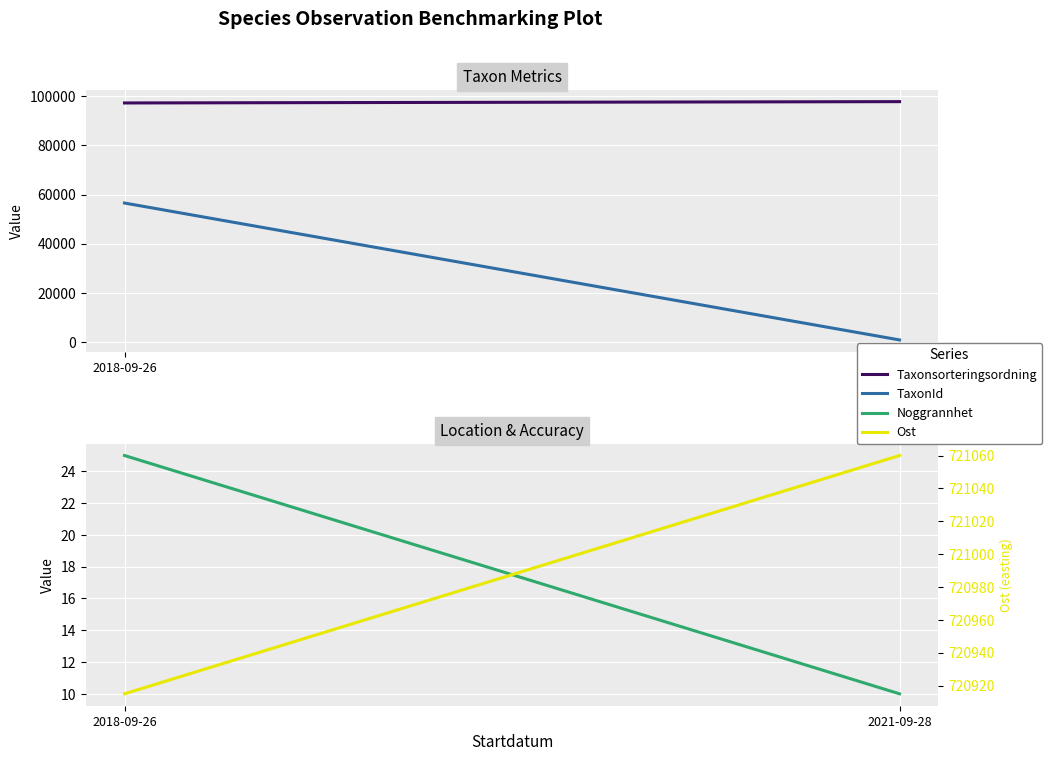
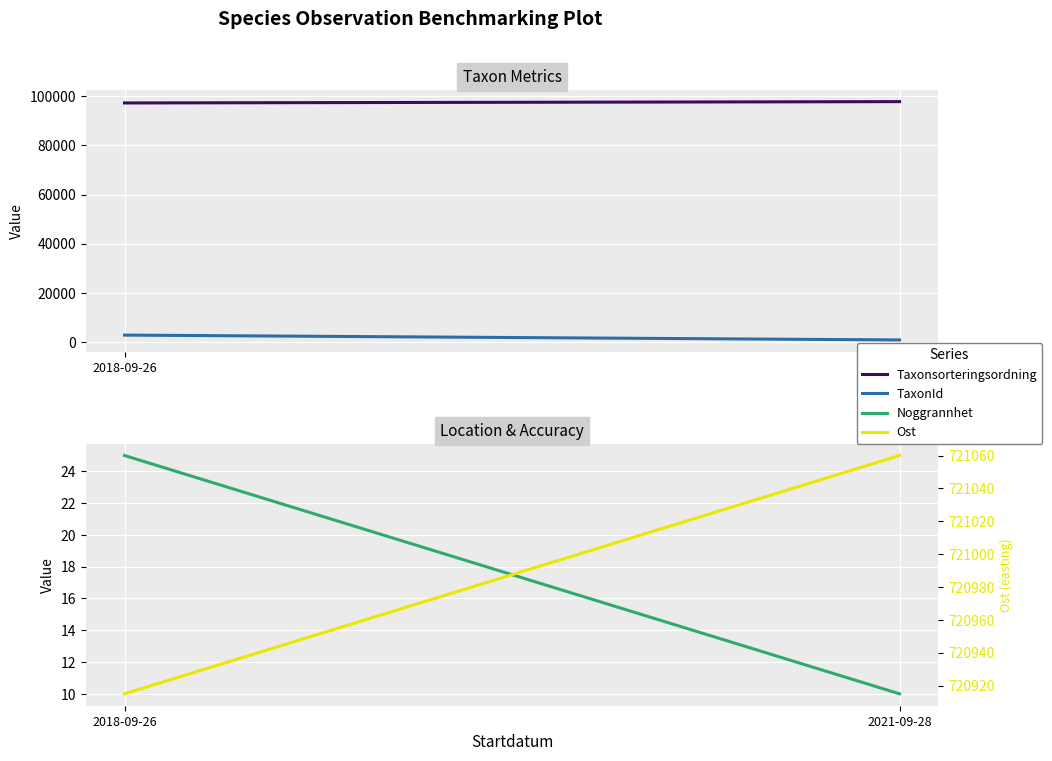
  {
    "Taxon Metrics": {
      "Taxonsorteringsordning": {
        "2018-09-26": 97000,
        "2021-09-28": 98000
      },
      "TaxonId": {
-       "2018-09-26": 57000,
+       "2018-09-26": 3000,
        "2021-09-28": 1000
      }
    }
  }
